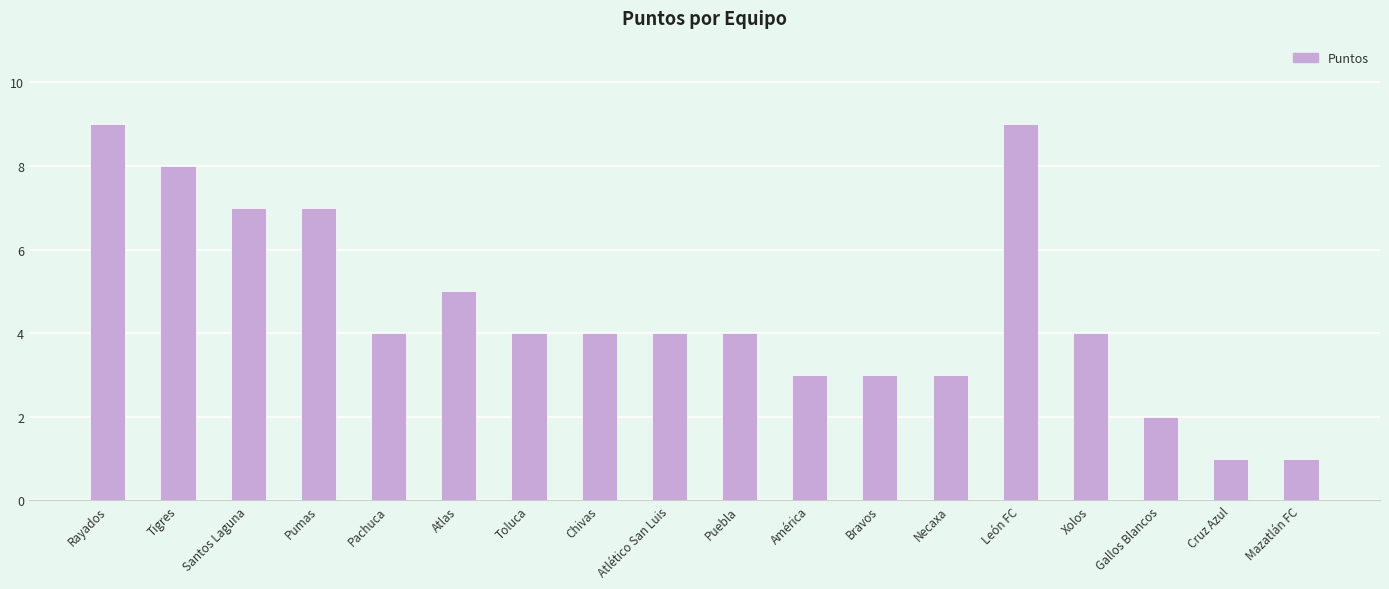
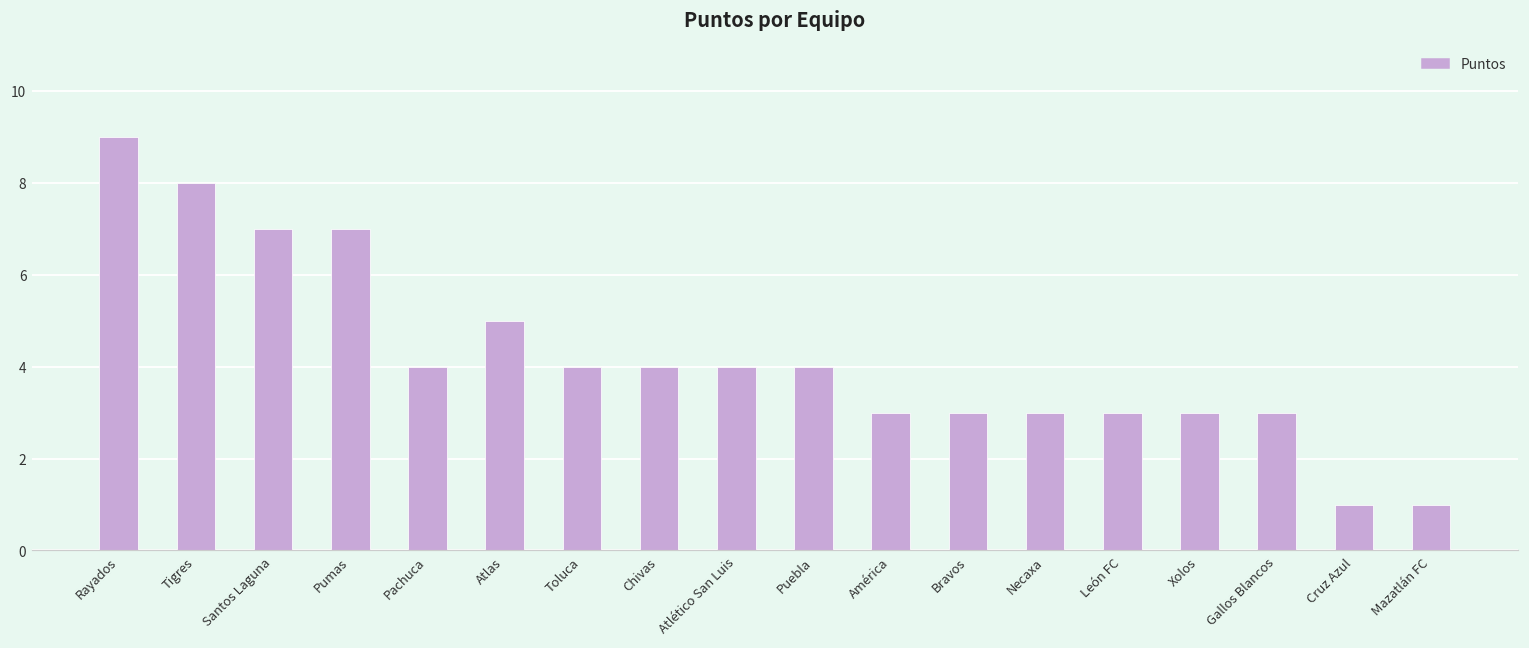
  {
    "Rayados": 9,
    "Tigres": 8,
    "Santos Laguna": 7,
    "Pumas": 7,
    "Pachuca": 4,
    "Atlas": 5,
    "Toluca": 4,
    "Chivas": 4,
    "Atlético San Luis": 4,
    "Puebla": 4,
    "América": 3,
    "Bravos": 3,
    "Necaxa": 3,
-   "León FC": 9,
-   "Xolos": 4,
-   "Gallos Blancos": 2,
+   "León FC": 3,
+   "Xolos": 3,
+   "Gallos Blancos": 3,
    "Cruz Azul": 1,
    "Mazatlán FC": 1
  }
